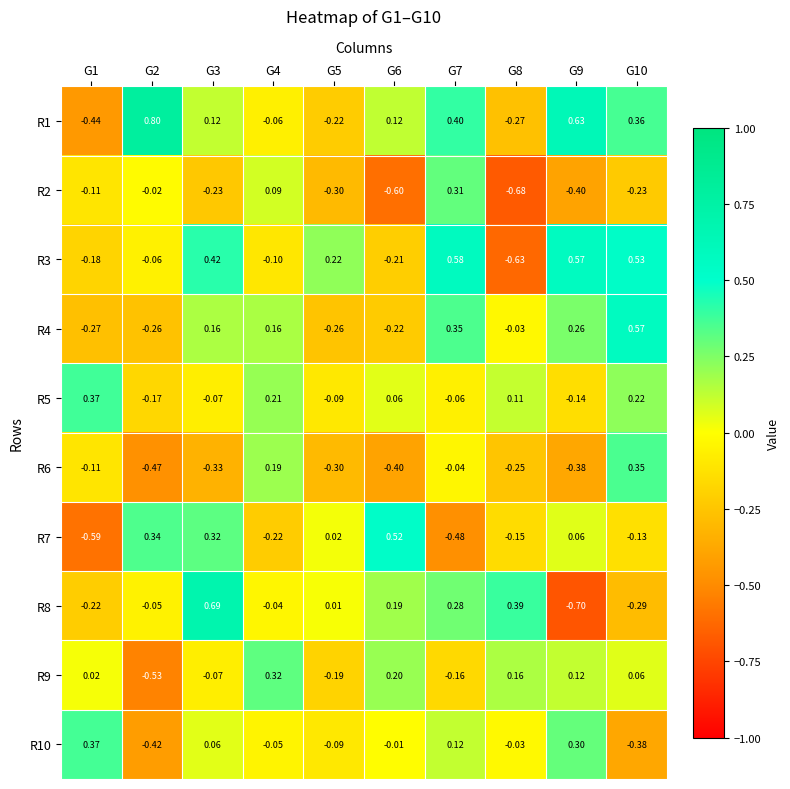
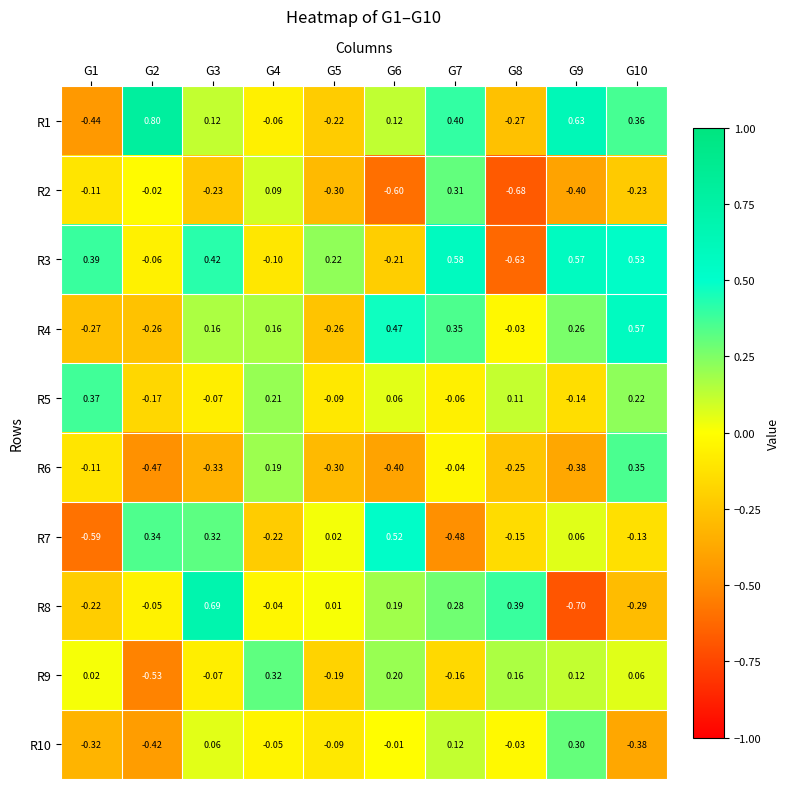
  {
    "R1": {
      "G1": -0.44,
      "G2": 0.80,
      "G3": 0.12,
      "G4": -0.06,
      "G5": -0.22,
      "G6": 0.12,
      "G7": 0.40,
      "G8": -0.27,
      "G9": 0.63,
      "G10": 0.36
    },
    "R2": {
      "G1": -0.11,
      "G2": -0.02,
      "G3": -0.23,
      "G4": 0.09,
      "G5": -0.30,
      "G6": -0.60,
      "G7": 0.31,
      "G8": -0.68,
      "G9": -0.40,
      "G10": -0.23
    },
    "R3": {
-     "G1": -0.18,
+     "G1": 0.39,
      "G2": -0.06,
      "G3": 0.42,
      "G4": -0.10,
      "G5": 0.22,
      "G6": -0.21,
      "G7": 0.58,
      "G8": -0.63,
      "G9": 0.57,
      "G10": 0.53
    },
    "R4": {
      "G1": -0.27,
      "G2": -0.26,
      "G3": 0.16,
      "G4": 0.16,
      "G5": -0.26,
-     "G6": -0.22,
+     "G6": 0.47,
      "G7": 0.35,
      "G8": -0.03,
      "G9": 0.26,
      "G10": 0.57
    },
    "R5": {
      "G1": 0.37,
      "G2": -0.17,
      "G3": -0.07,
      "G4": 0.21,
      "G5": -0.09,
      "G6": 0.06,
      "G7": -0.06,
      "G8": 0.11,
      "G9": -0.14,
      "G10": 0.22
    },
    "R6": {
      "G1": -0.11,
      "G2": -0.47,
      "G3": -0.33,
      "G4": 0.19,
      "G5": -0.30,
      "G6": -0.40,
      "G7": -0.04,
      "G8": -0.25,
      "G9": -0.38,
      "G10": 0.35
    },
    "R7": {
      "G1": -0.59,
      "G2": 0.34,
      "G3": 0.32,
      "G4": -0.22,
      "G5": 0.02,
      "G6": 0.52,
      "G7": -0.48,
      "G8": -0.15,
      "G9": 0.06,
      "G10": -0.13
    },
    "R8": {
      "G1": -0.22,
      "G2": -0.05,
      "G3": 0.69,
      "G4": -0.04,
      "G5": 0.01,
      "G6": 0.19,
      "G7": 0.28,
      "G8": 0.39,
      "G9": -0.70,
      "G10": -0.29
    },
    "R9": {
      "G1": 0.02,
      "G2": -0.53,
      "G3": -0.07,
      "G4": 0.32,
      "G5": -0.19,
      "G6": 0.20,
      "G7": -0.16,
      "G8": 0.16,
      "G9": 0.12,
      "G10": 0.06
    },
    "R10": {
-     "G1": 0.37,
+     "G1": -0.32,
      "G2": -0.42,
      "G3": 0.06,
      "G4": -0.05,
      "G5": -0.09,
      "G6": -0.01,
      "G7": 0.12,
      "G8": -0.03,
      "G9": 0.30,
      "G10": -0.38
    }
  }
